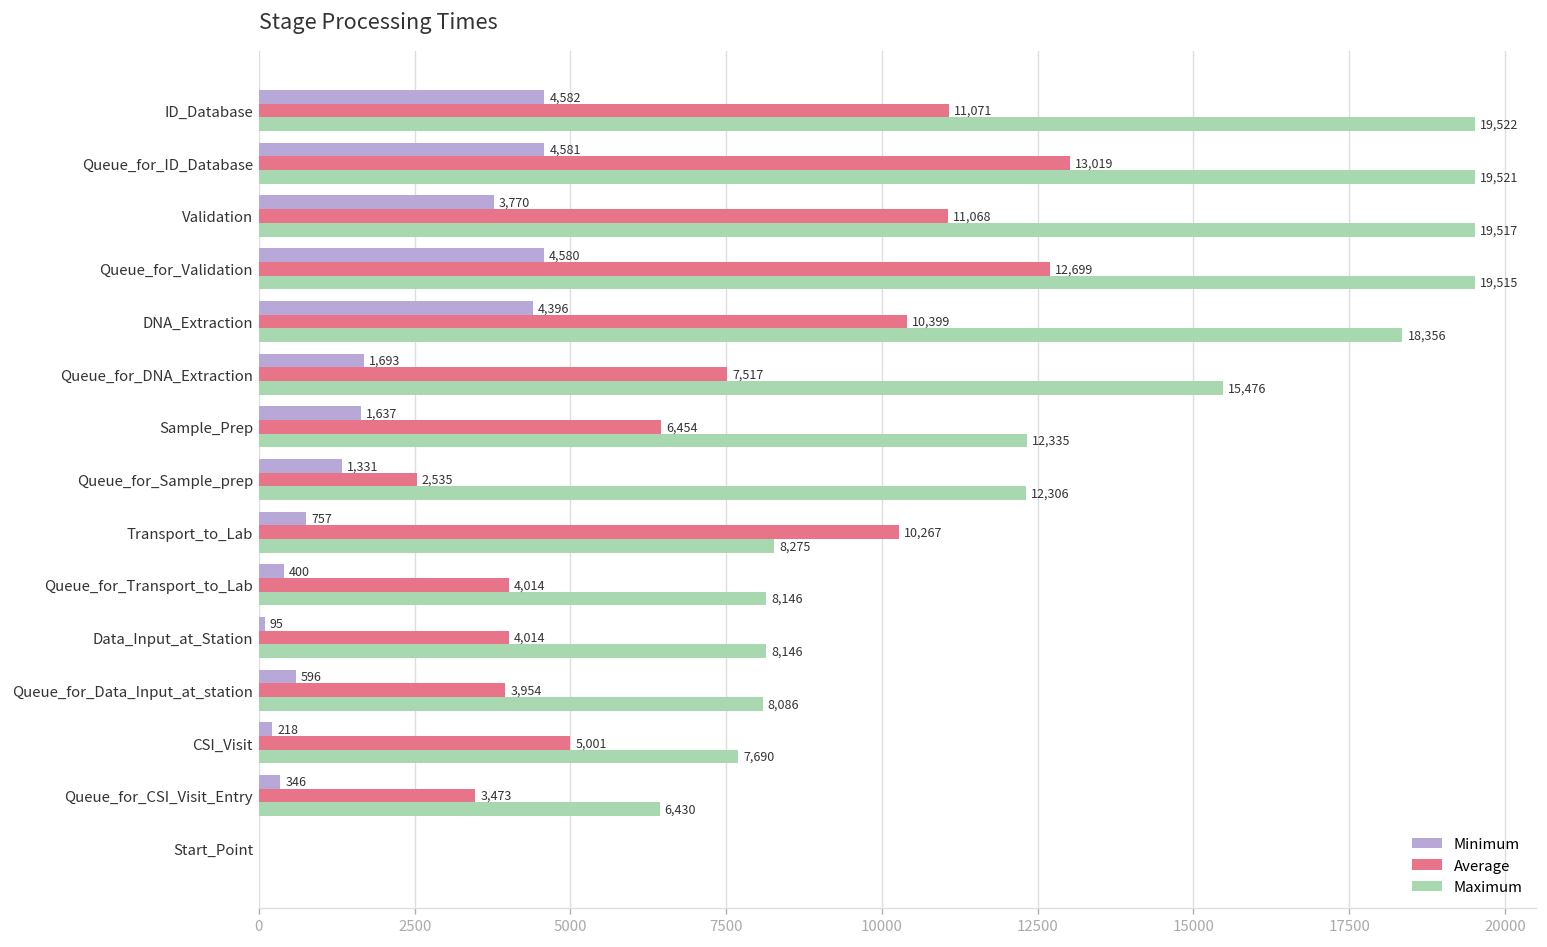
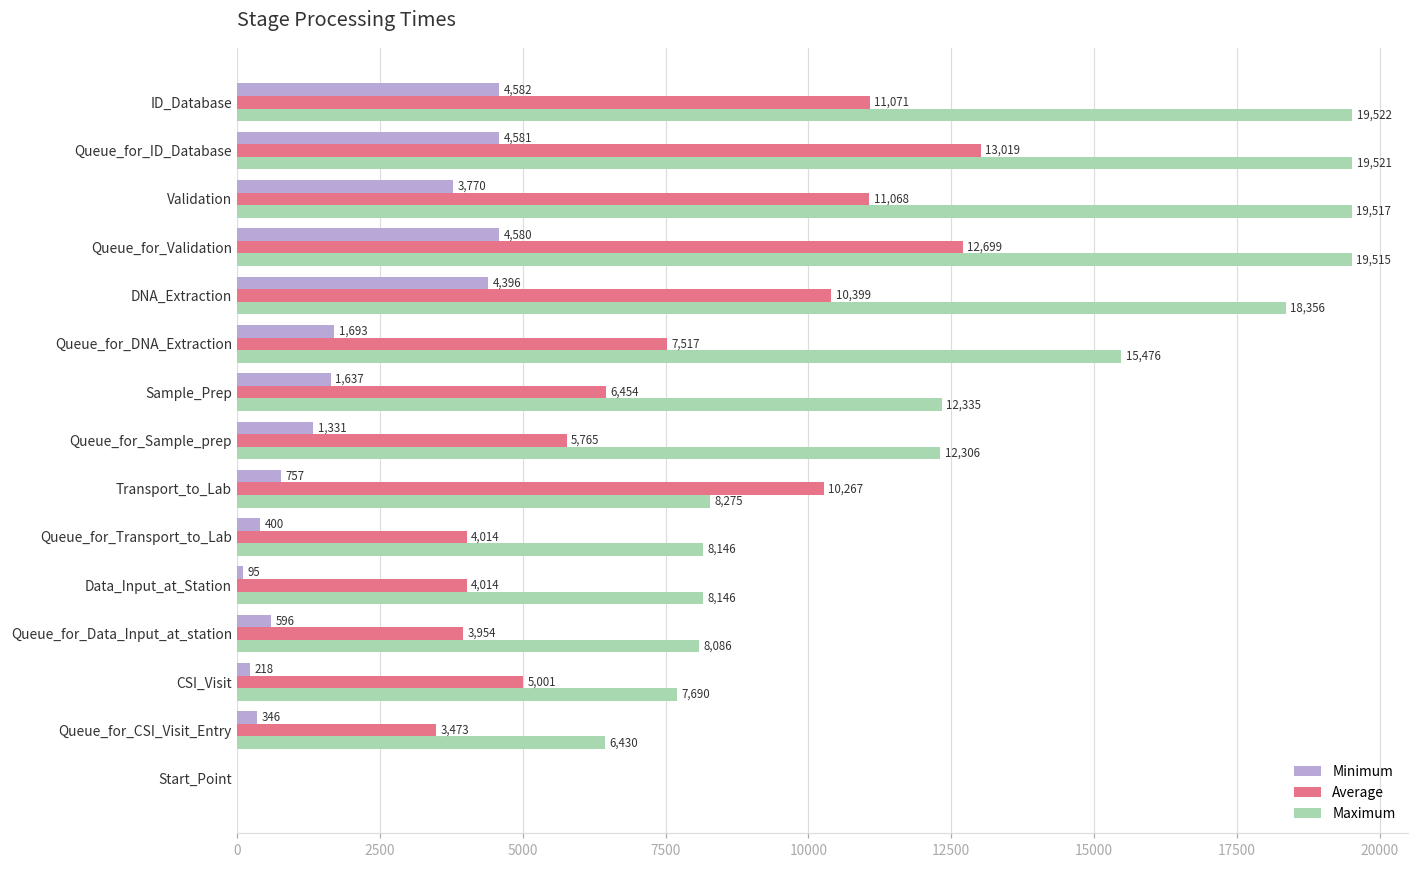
  {
    "Minimum": {
      "ID_Database": "4,582",
      "Queue_for_ID_Database": "4,581",
      "Validation": "3,770",
      "Queue_for_Validation": "4,580",
      "DNA_Extraction": "4,396",
      "Queue_for_DNA_Extraction": "1,693",
      "Sample_Prep": "1,637",
      "Queue_for_Sample_prep": "1,331",
      "Transport_to_Lab": "757",
      "Queue_for_Transport_to_Lab": "400",
      "Data_Input_at_Station": "95",
      "Queue_for_Data_Input_at_station": "596",
      "CSI_Visit": "218",
      "Queue_for_CSI_Visit_Entry": "346"
    },
    "Average": {
      "ID_Database": "11,071",
      "Queue_for_ID_Database": "13,019",
      "Validation": "11,068",
      "Queue_for_Validation": "12,699",
      "DNA_Extraction": "10,399",
      "Queue_for_DNA_Extraction": "7,517",
      "Sample_Prep": "6,454",
-     "Queue_for_Sample_prep": "2,535",
+     "Queue_for_Sample_prep": "5,765",
      "Transport_to_Lab": "10,267",
      "Queue_for_Transport_to_Lab": "4,014",
      "Data_Input_at_Station": "4,014",
      "Queue_for_Data_Input_at_station": "3,954",
      "CSI_Visit": "5,001",
      "Queue_for_CSI_Visit_Entry": "3,473"
    },
    "Maximum": {
      "ID_Database": "19,522",
      "Queue_for_ID_Database": "19,521",
      "Validation": "19,517",
      "Queue_for_Validation": "19,515",
      "DNA_Extraction": "18,356",
      "Queue_for_DNA_Extraction": "15,476",
      "Sample_Prep": "12,335",
      "Queue_for_Sample_prep": "12,306",
      "Transport_to_Lab": "8,275",
      "Queue_for_Transport_to_Lab": "8,146",
      "Data_Input_at_Station": "8,146",
      "Queue_for_Data_Input_at_station": "8,086",
      "CSI_Visit": "7,690",
      "Queue_for_CSI_Visit_Entry": "6,430"
    }
  }
